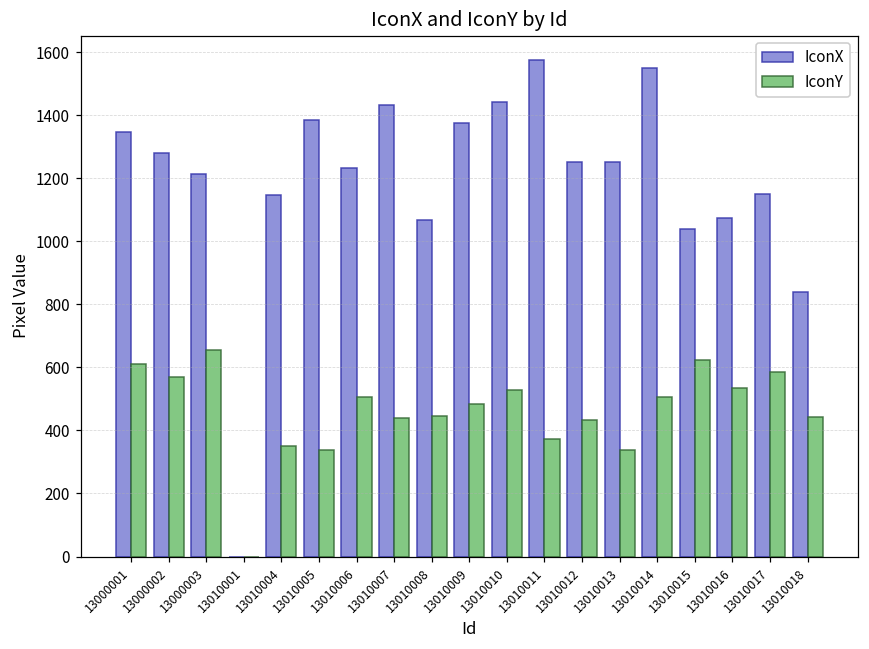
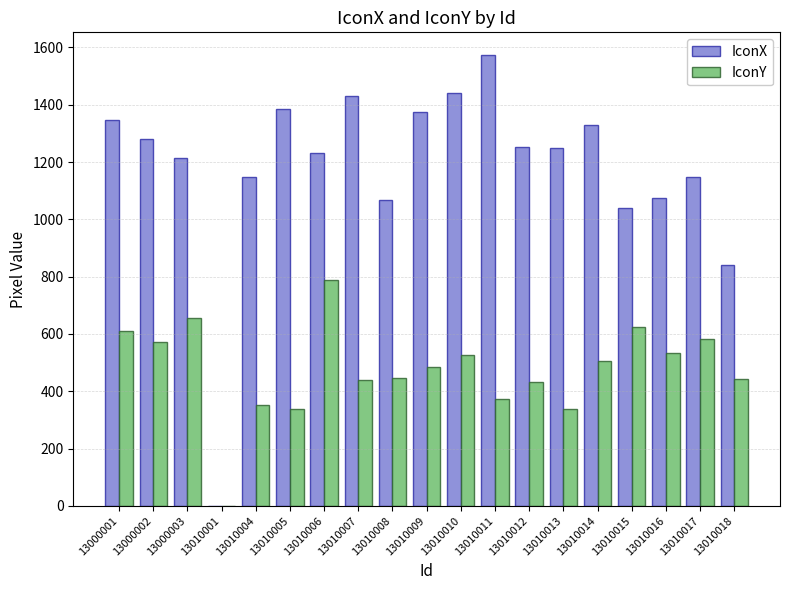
  {
    "IconX": {
      "13000001": 1350,
      "13000002": 1280,
      "13000003": 1210,
      "13010001": 0,
      "13010004": 1150,
      "13010005": 1390,
      "13010006": 1230,
      "13010007": 1430,
      "13010008": 1070,
      "13010009": 1380,
      "13010010": 1440,
      "13010011": 1570,
      "13010012": 1250,
      "13010013": 1250,
-     "13010014": 1550,
+     "13010014": 1330,
      "13010015": 1040,
      "13010016": 1070,
      "13010017": 1150,
      "13010018": 840
    },
    "IconY": {
      "13000001": 610,
      "13000002": 570,
      "13000003": 660,
      "13010001": 0,
      "13010004": 350,
      "13010005": 340,
-     "13010006": 510,
+     "13010006": 790,
      "13010007": 440,
      "13010008": 450,
      "13010009": 480,
      "13010010": 530,
      "13010011": 370,
      "13010012": 430,
      "13010013": 340,
      "13010014": 510,
      "13010015": 620,
      "13010016": 530,
      "13010017": 580,
      "13010018": 440
    }
  }
